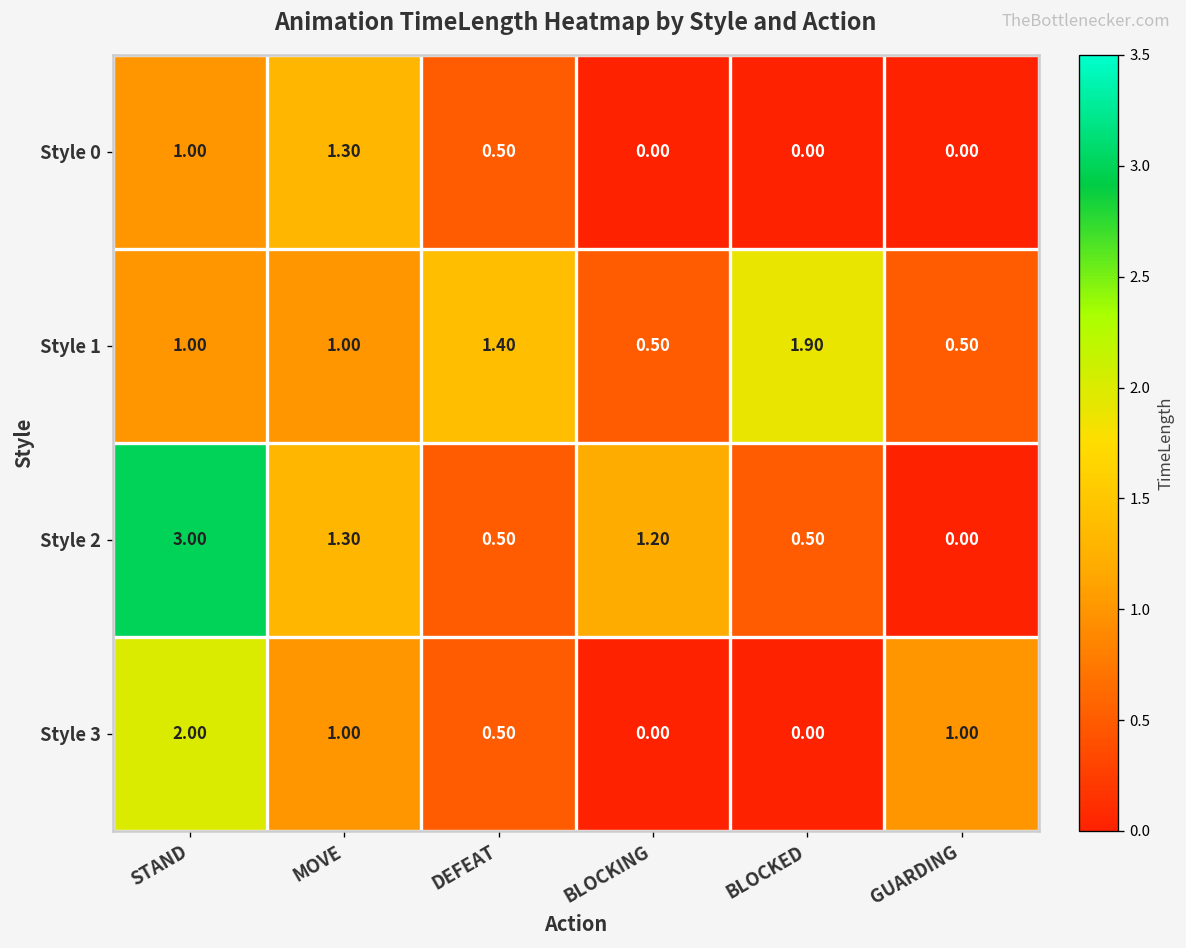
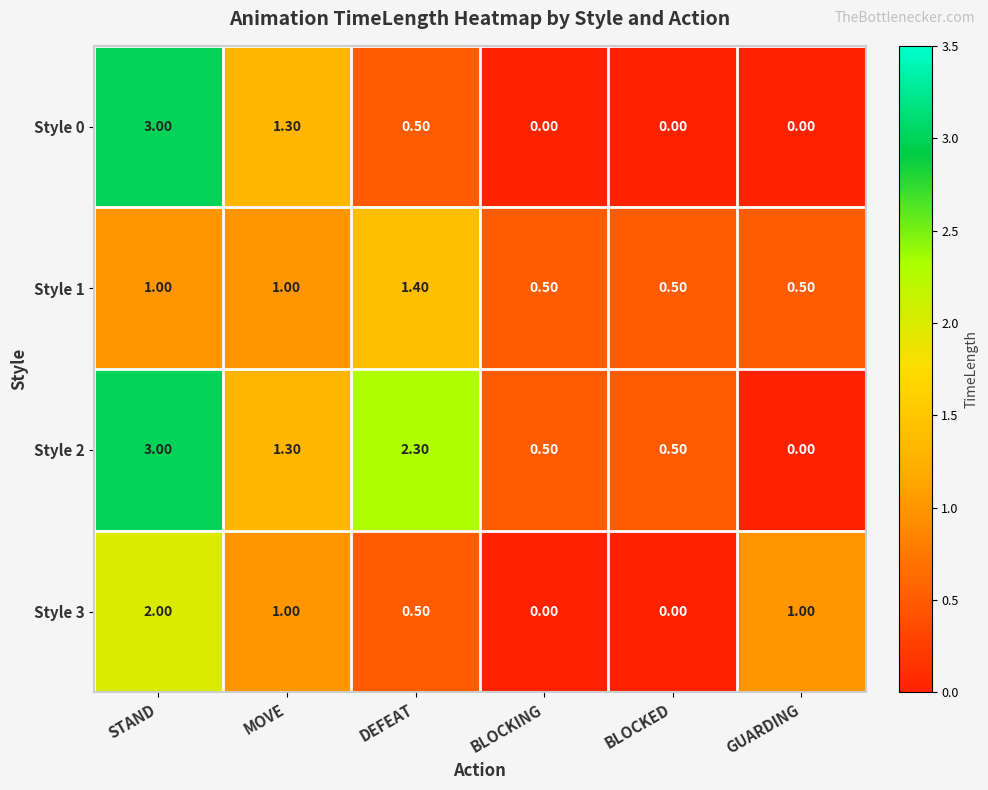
  {
    "Style 0": {
-     "STAND": 1.00,
+     "STAND": 3.00,
      "MOVE": 1.30,
      "DEFEAT": 0.50,
      "BLOCKING": 0.00,
      "BLOCKED": 0.00,
      "GUARDING": 0.00
    },
    "Style 1": {
      "STAND": 1.00,
      "MOVE": 1.00,
      "DEFEAT": 1.40,
      "BLOCKING": 0.50,
-     "BLOCKED": 1.90,
+     "BLOCKED": 0.50,
      "GUARDING": 0.50
    },
    "Style 2": {
      "STAND": 3.00,
      "MOVE": 1.30,
-     "DEFEAT": 0.50,
-     "BLOCKING": 1.20,
+     "DEFEAT": 2.30,
+     "BLOCKING": 0.50,
      "BLOCKED": 0.50,
      "GUARDING": 0.00
    },
    "Style 3": {
      "STAND": 2.00,
      "MOVE": 1.00,
      "DEFEAT": 0.50,
      "BLOCKING": 0.00,
      "BLOCKED": 0.00,
      "GUARDING": 1.00
    }
  }
